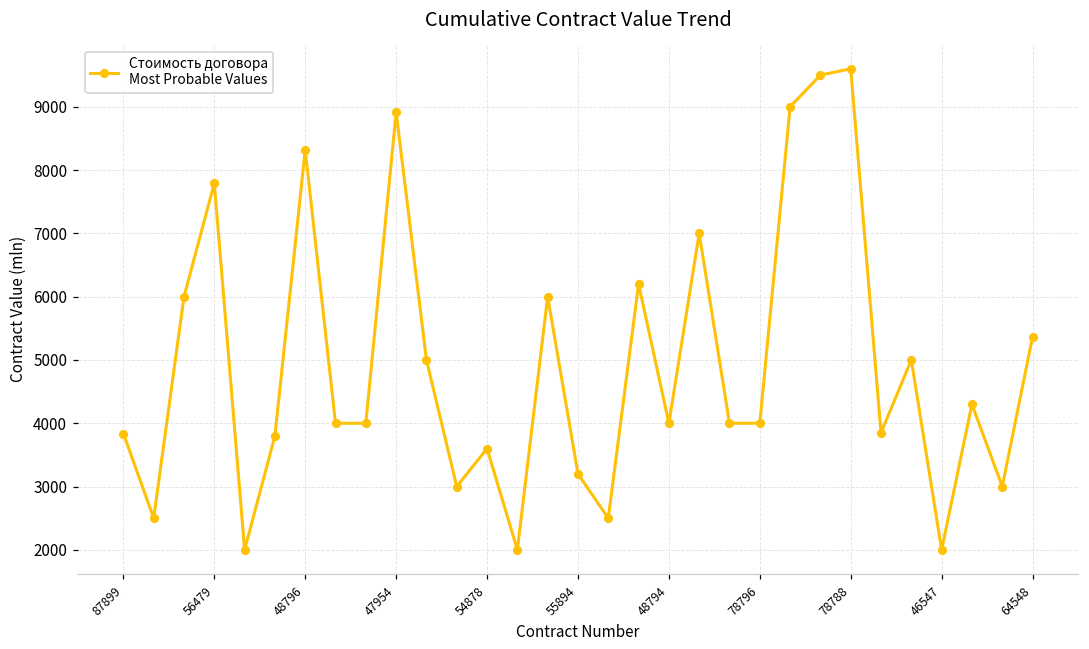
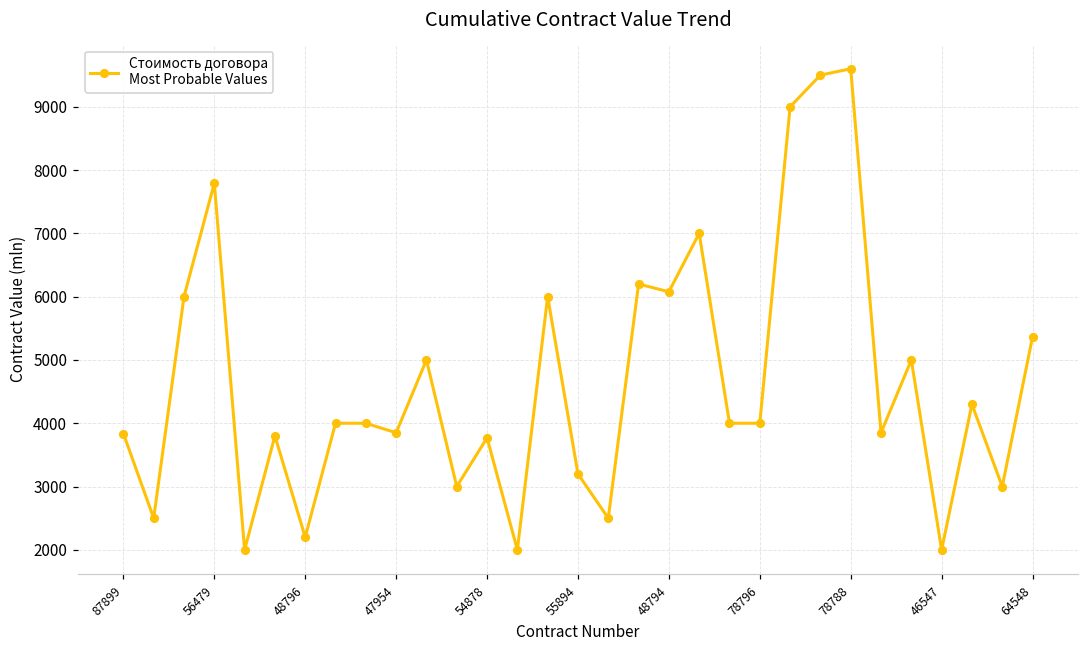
  {
    "87899": 3800,
    "56479": 7800,
-   "48796": 8300,
-   "47954": 8900,
-   "54878": 3600,
+   "48796": 2200,
+   "47954": 3900,
+   "54878": 3800,
    "55894": 3200,
-   "48794": 4000,
+   "48794": 6100,
    "78796": 4000,
    "78788": 9600,
    "46547": 2000,
    "64548": 5400
  }
